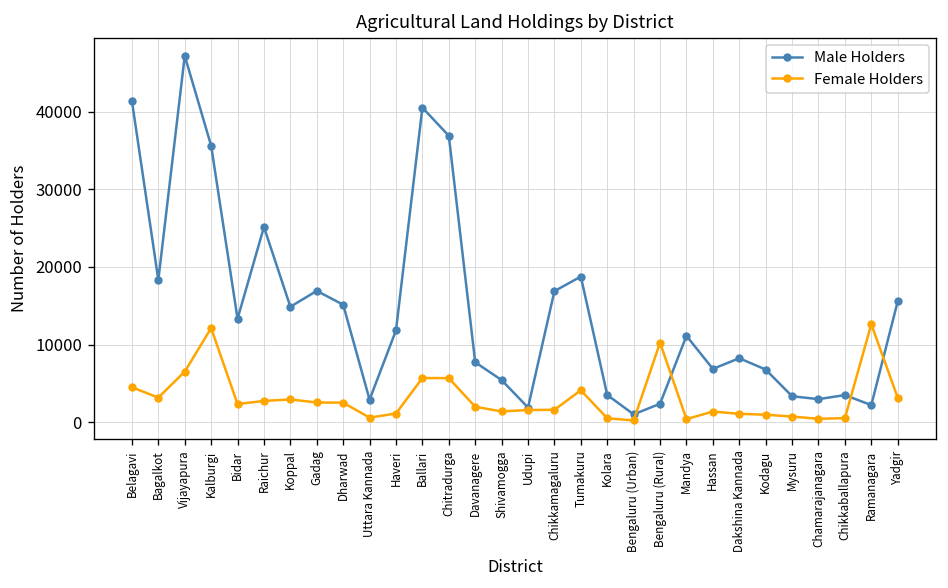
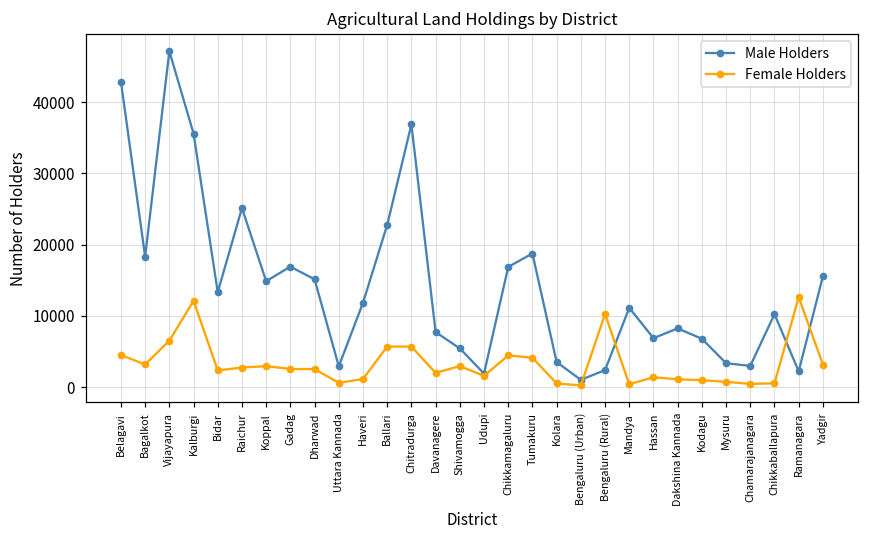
  {
    "Male Holders": {
-     "Belagavi": 41000,
+     "Belagavi": 43000,
      "Bagalkot": 18000,
      "Vijayapura": 47000,
      "Kalburgi": 36000,
      "Bidar": 13000,
      "Raichur": 25000,
      "Koppal": 15000,
      "Gadag": 17000,
      "Dharwad": 15000,
      "Uttara Kannada": 3000,
      "Haveri": 12000,
-     "Ballari": 41000,
+     "Ballari": 23000,
      "Chitradurga": 37000,
      "Davanagere": 8000,
      "Shivamogga": 5000,
      "Chikkamagaluru": 17000,
      "Tumakuru": 19000,
      "Kolara": 4000,
      "Bengaluru (Urban)": 1000,
      "Bengaluru (Rural)": 2000,
      "Mandya": 11000,
      "Hassan": 7000,
      "Dakshina Kannada": 8000,
      "Kodagu": 7000,
      "Mysuru": 3000,
      "Chamarajanagara": 3000,
-     "Chikkaballapura": 4000,
+     "Chikkaballapura": 10000,
      "Ramanagara": 2000,
      "Yadgir": 16000
    },
    "Female Holders": {
      "Belagavi": 5000,
      "Bagalkot": 3000,
      "Vijayapura": 7000,
      "Kalburgi": 12000,
      "Bidar": 2000,
      "Raichur": 3000,
      "Koppal": 3000,
      "Gadag": 3000,
      "Dharwad": 3000,
      "Uttara Kannada": 1000,
      "Haveri": 1000,
      "Ballari": 6000,
      "Chitradurga": 6000,
      "Davanagere": 2000,
-     "Shivamogga": 1000,
-     "Chikkamagaluru": 2000,
+     "Shivamogga": 3000,
+     "Chikkamagaluru": 4000,
      "Tumakuru": 4000,
      "Kolara": 1000,
      "Bengaluru (Urban)": 0,
      "Bengaluru (Rural)": 10000,
      "Mandya": 0,
      "Hassan": 1000,
      "Dakshina Kannada": 1000,
      "Kodagu": 1000,
      "Mysuru": 1000,
      "Chamarajanagara": 0,
      "Chikkaballapura": 1000,
      "Ramanagara": 13000,
      "Yadgir": 3000
    }
  }
